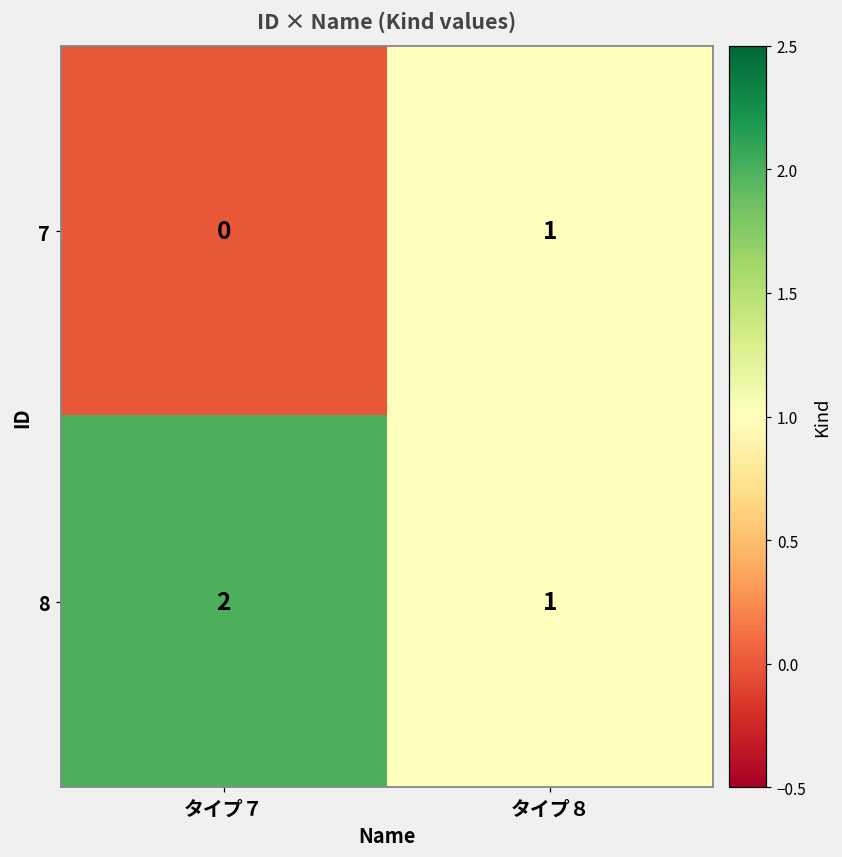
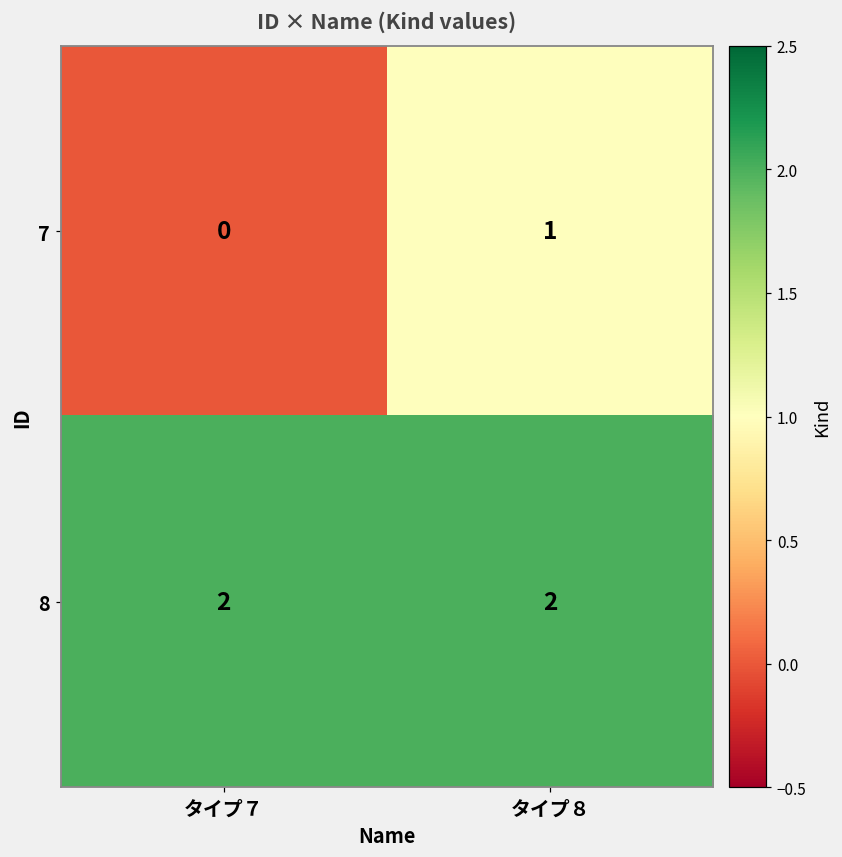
  {
    "7": {
      "タイプ７": 0,
      "タイプ８": 1
    },
    "8": {
      "タイプ７": 2,
-     "タイプ８": 1
+     "タイプ８": 2
    }
  }
